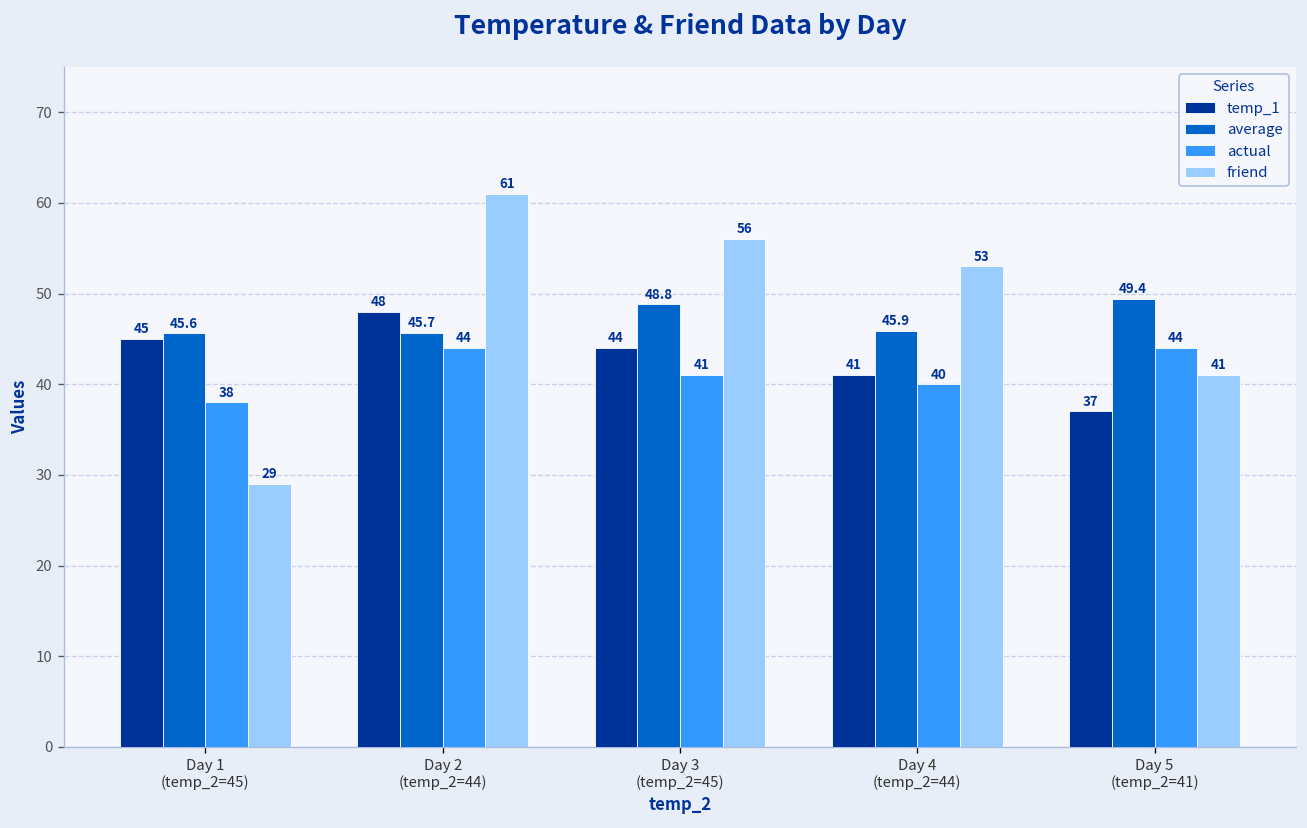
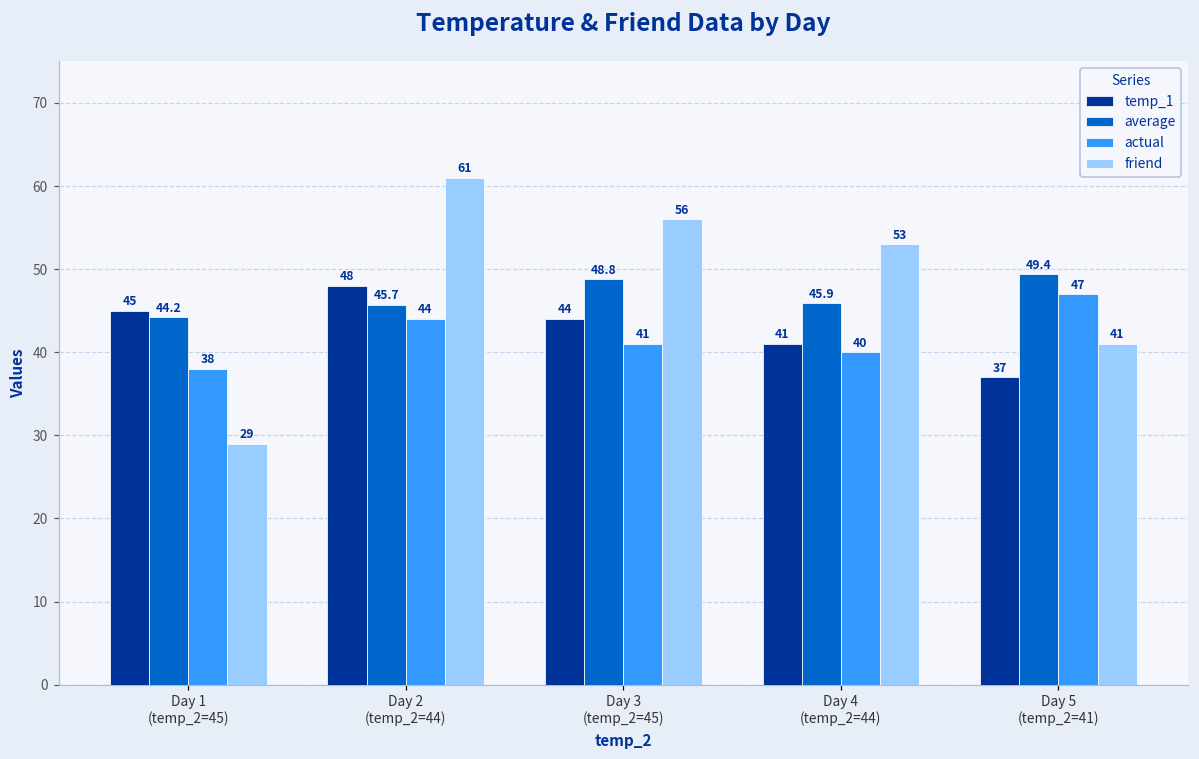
  {
    "temp_1": {
      "Day 1 (temp_2=45)": 45,
      "Day 2 (temp_2=44)": 48,
      "Day 3 (temp_2=45)": 44,
      "Day 4 (temp_2=44)": 41,
      "Day 5 (temp_2=41)": 37
    },
    "average": {
-     "Day 1 (temp_2=45)": 45.6,
+     "Day 1 (temp_2=45)": 44.2,
      "Day 2 (temp_2=44)": 45.7,
      "Day 3 (temp_2=45)": 48.8,
      "Day 4 (temp_2=44)": 45.9,
      "Day 5 (temp_2=41)": 49.4
    },
    "actual": {
      "Day 1 (temp_2=45)": 38,
      "Day 2 (temp_2=44)": 44,
      "Day 3 (temp_2=45)": 41,
      "Day 4 (temp_2=44)": 40,
-     "Day 5 (temp_2=41)": 44
+     "Day 5 (temp_2=41)": 47
    },
    "friend": {
      "Day 1 (temp_2=45)": 29,
      "Day 2 (temp_2=44)": 61,
      "Day 3 (temp_2=45)": 56,
      "Day 4 (temp_2=44)": 53,
      "Day 5 (temp_2=41)": 41
    }
  }
